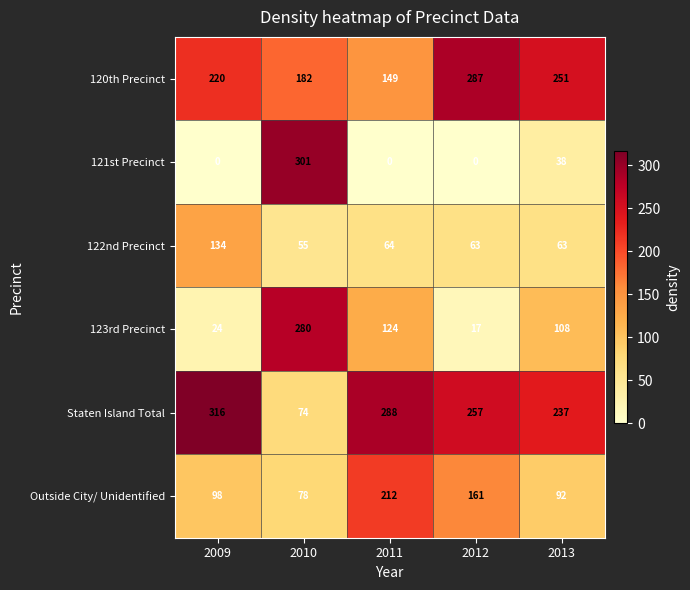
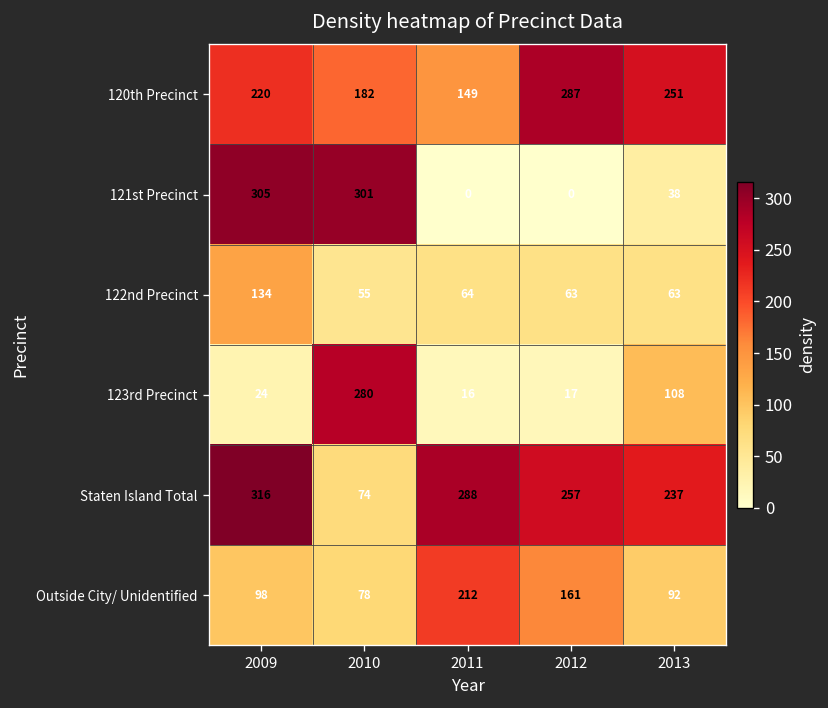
  {
    "120th Precinct": {
      "2009": 220,
      "2010": 182,
      "2011": 149,
      "2012": 287,
      "2013": 251
    },
    "121st Precinct": {
-     "2009": 0,
+     "2009": 305,
      "2010": 301,
      "2011": 0,
      "2012": 0,
      "2013": 38
    },
    "122nd Precinct": {
      "2009": 134,
      "2010": 55,
      "2011": 64,
      "2012": 63,
      "2013": 63
    },
    "123rd Precinct": {
      "2009": 24,
      "2010": 280,
-     "2011": 124,
+     "2011": 16,
      "2012": 17,
      "2013": 108
    },
    "Staten Island Total": {
      "2009": 316,
      "2010": 74,
      "2011": 288,
      "2012": 257,
      "2013": 237
    },
    "Outside City/ Unidentified": {
      "2009": 98,
      "2010": 78,
      "2011": 212,
      "2012": 161,
      "2013": 92
    }
  }
